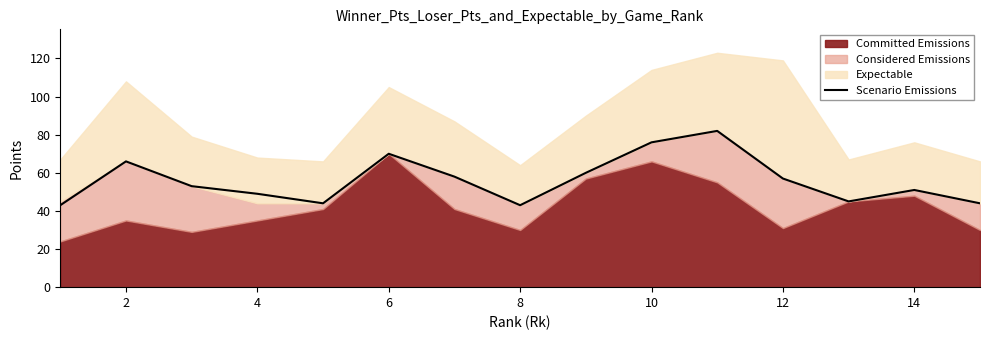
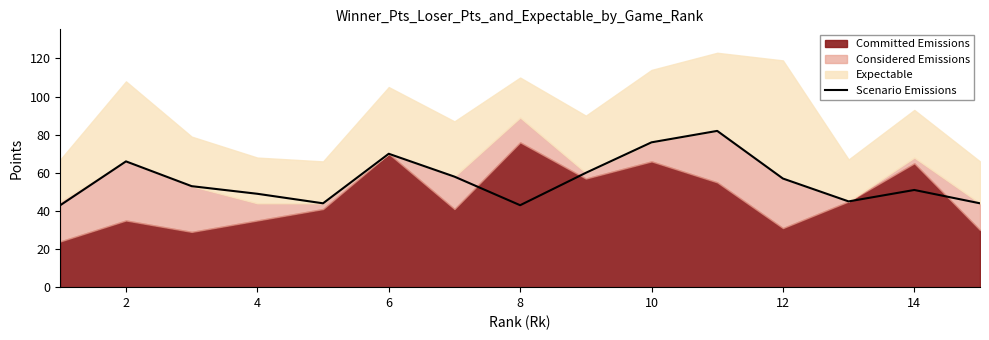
  {
    "Committed Emissions": {
      "2": 35,
      "4": 35,
-     "8": 30,
+     "8": 76,
      "10": 66,
      "12": 31,
-     "14": 48
+     "14": 65
    },
    "Scenario Emissions": {
      "4": 49
    },
    "Expectable": {
      "2": 42,
      "4": 24,
      "6": 35,
      "8": 21,
      "10": 38,
      "12": 62,
      "14": 25
    }
  }
